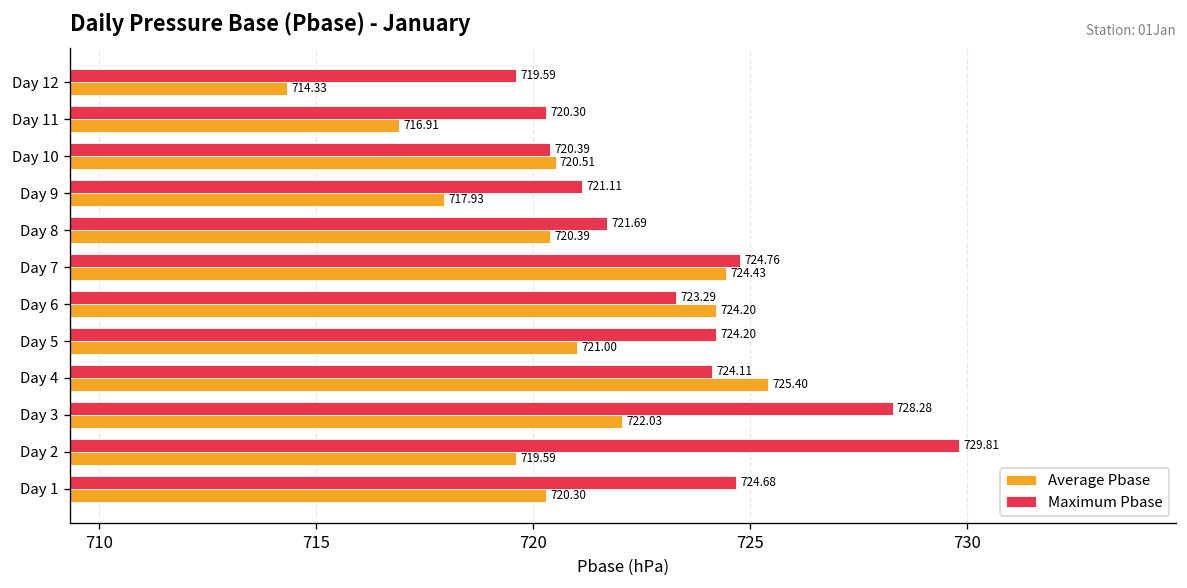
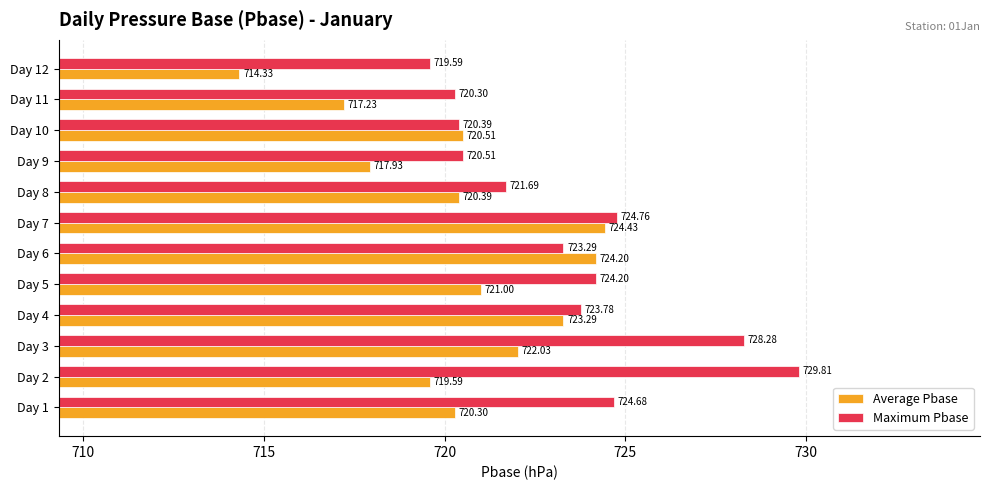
  {
    "Average Pbase": {
      "Day 12": 714.33,
-     "Day 11": 716.91,
+     "Day 11": 717.23,
      "Day 10": 720.51,
      "Day 9": 717.93,
      "Day 8": 720.39,
      "Day 7": 724.43,
      "Day 6": 724.20,
      "Day 5": 721.00,
-     "Day 4": 725.40,
+     "Day 4": 723.29,
      "Day 3": 722.03,
      "Day 2": 719.59,
      "Day 1": 720.30
    },
    "Maximum Pbase": {
      "Day 12": 719.59,
      "Day 11": 720.30,
      "Day 10": 720.39,
-     "Day 9": 721.11,
+     "Day 9": 720.51,
      "Day 8": 721.69,
      "Day 7": 724.76,
      "Day 6": 723.29,
      "Day 5": 724.20,
-     "Day 4": 724.11,
+     "Day 4": 723.78,
      "Day 3": 728.28,
      "Day 2": 729.81,
      "Day 1": 724.68
    }
  }
